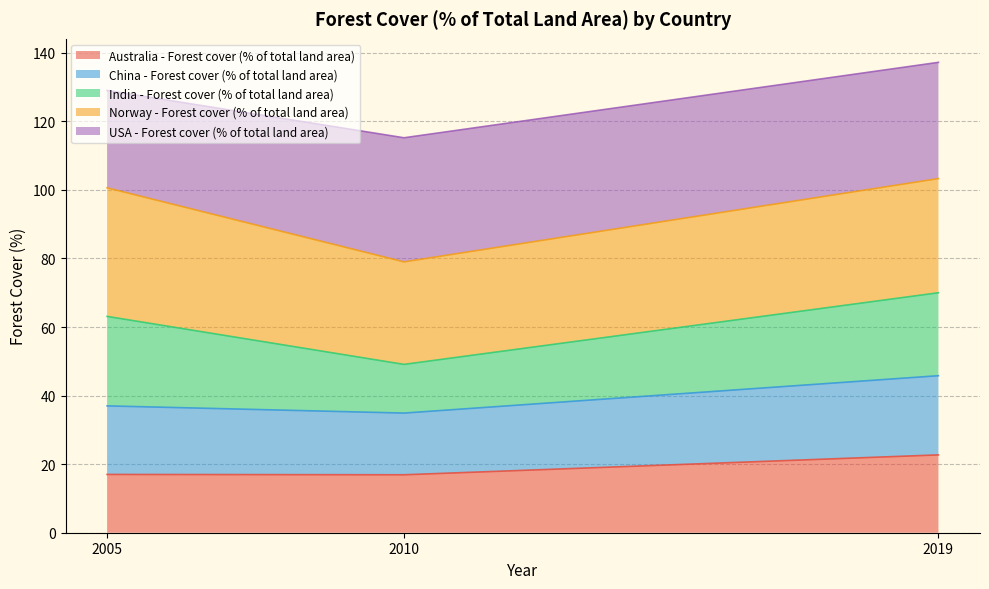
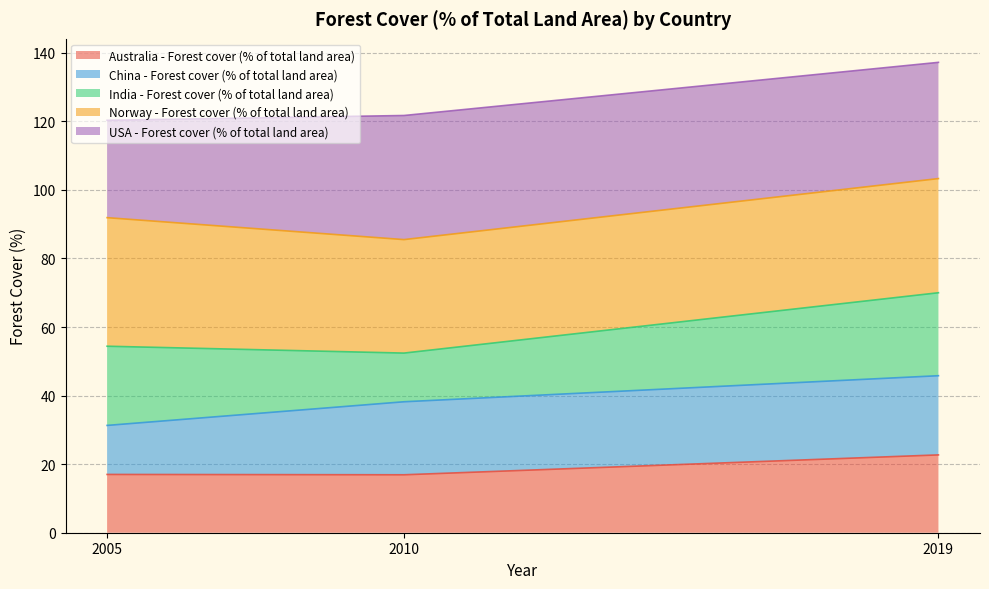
  {
    "Australia - Forest cover (% of total land area)": {
      "2005": 17,
      "2010": 17,
      "2019": 23
    },
    "China - Forest cover (% of total land area)": {
-     "2005": 20,
-     "2010": 18,
+     "2005": 14,
+     "2010": 21,
      "2019": 23
    },
    "India - Forest cover (% of total land area)": {
-     "2005": 26,
+     "2005": 23,
      "2010": 14,
      "2019": 24
    },
    "Norway - Forest cover (% of total land area)": {
      "2005": 37,
-     "2010": 30,
+     "2010": 33,
      "2019": 33
    },
    "USA - Forest cover (% of total land area)": {
      "2010": 36,
      "2019": 34
    }
  }
